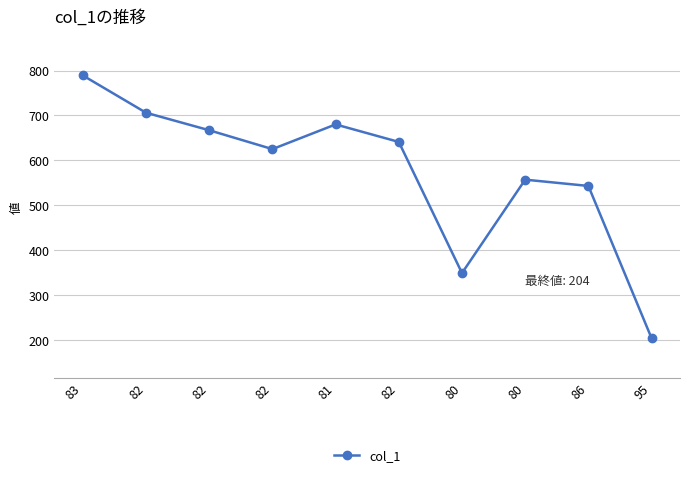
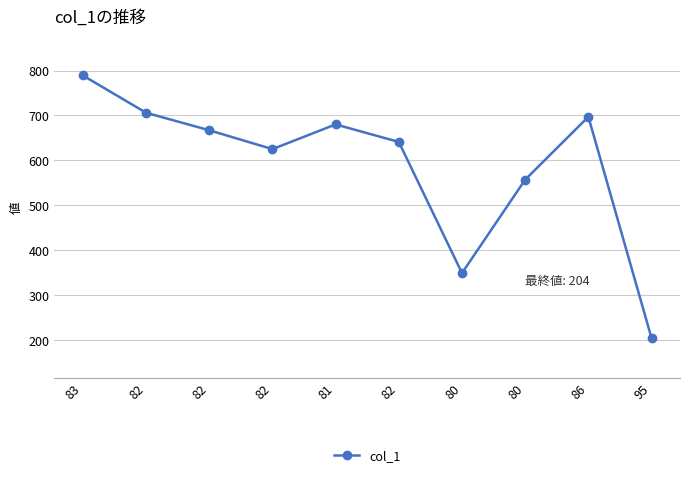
  {
    "83": 790,
    "81": 680,
-   "86": 540,
+   "86": 700,
    "95": 200
  }
